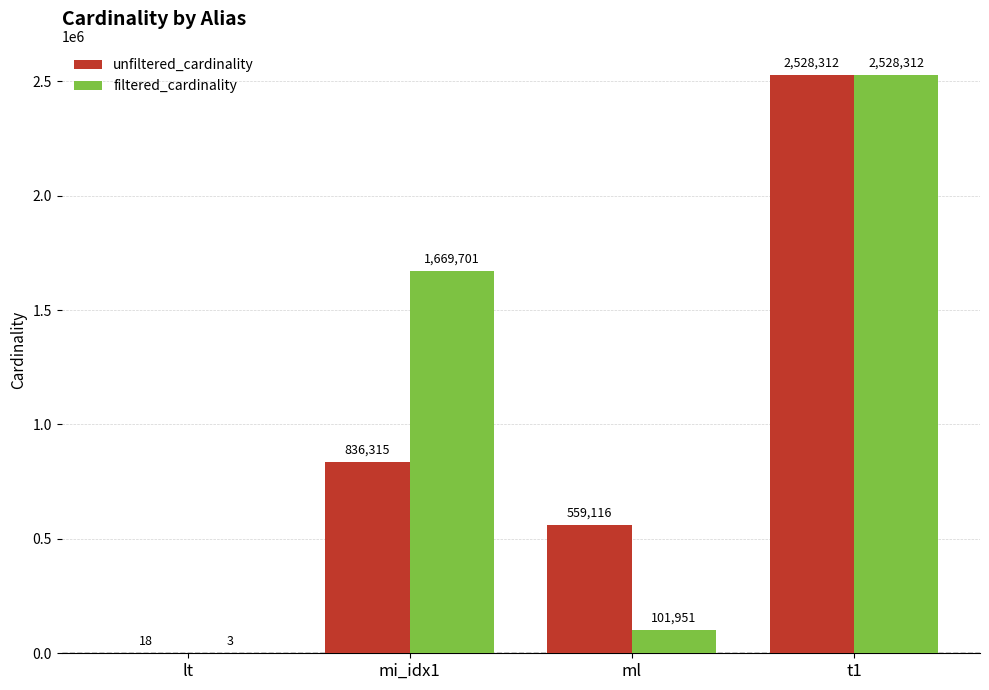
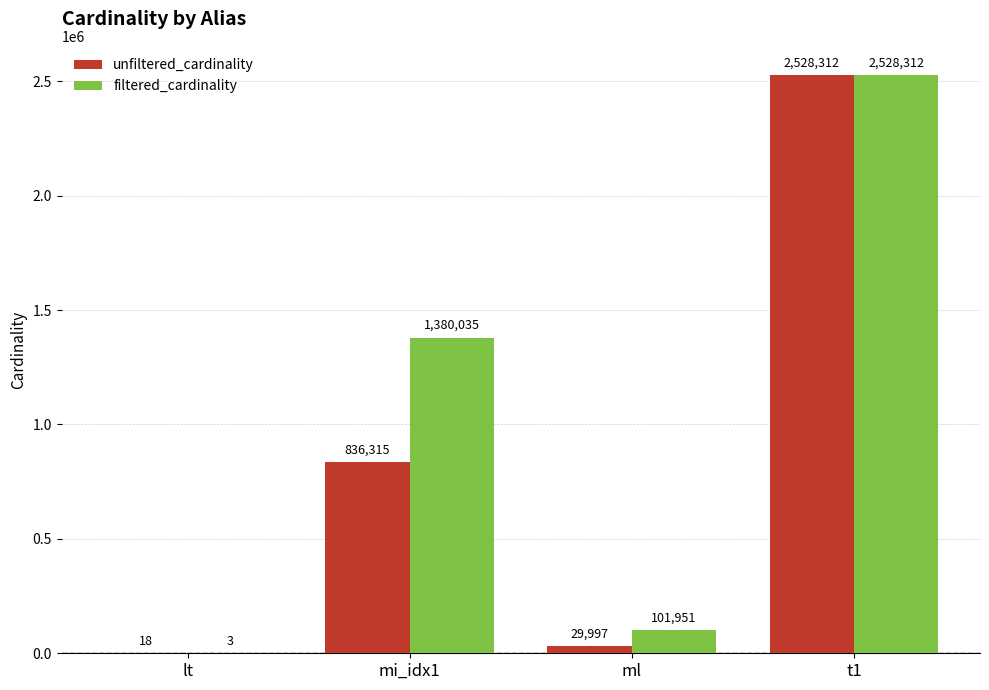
  {
    "unfiltered_cardinality": {
      "lt": "18",
      "mi_idx1": "836,315",
-     "ml": "559,116",
+     "ml": "29,997",
      "t1": "2,528,312"
    },
    "filtered_cardinality": {
      "lt": "3",
-     "mi_idx1": "1,669,701",
+     "mi_idx1": "1,380,035",
      "ml": "101,951",
      "t1": "2,528,312"
    }
  }
